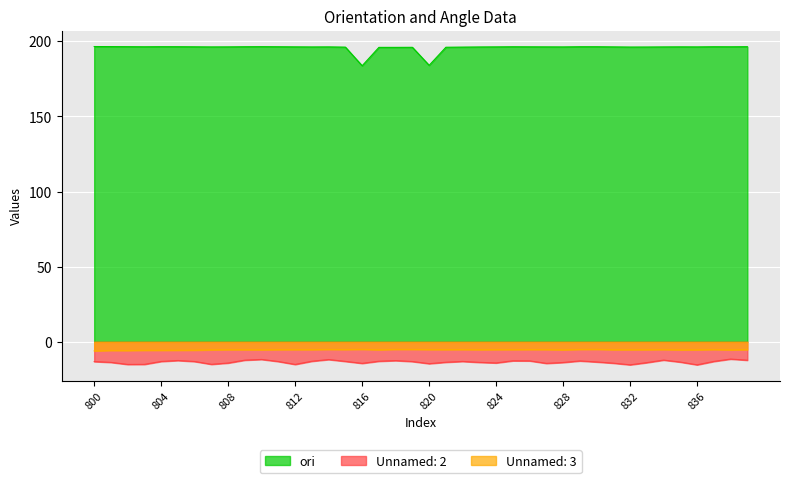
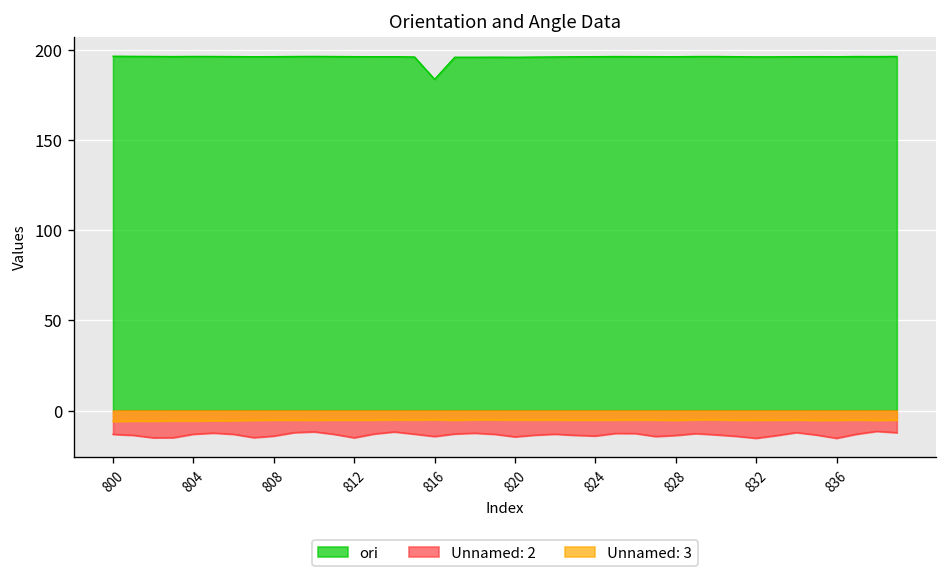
  {
    "ori": {
      "800": 196,
      "804": 196,
      "808": 196,
      "812": 196,
      "816": 184,
-     "820": 184,
+     "820": 196,
      "824": 196,
      "828": 196,
      "832": 196,
      "836": 196
    }
  }
